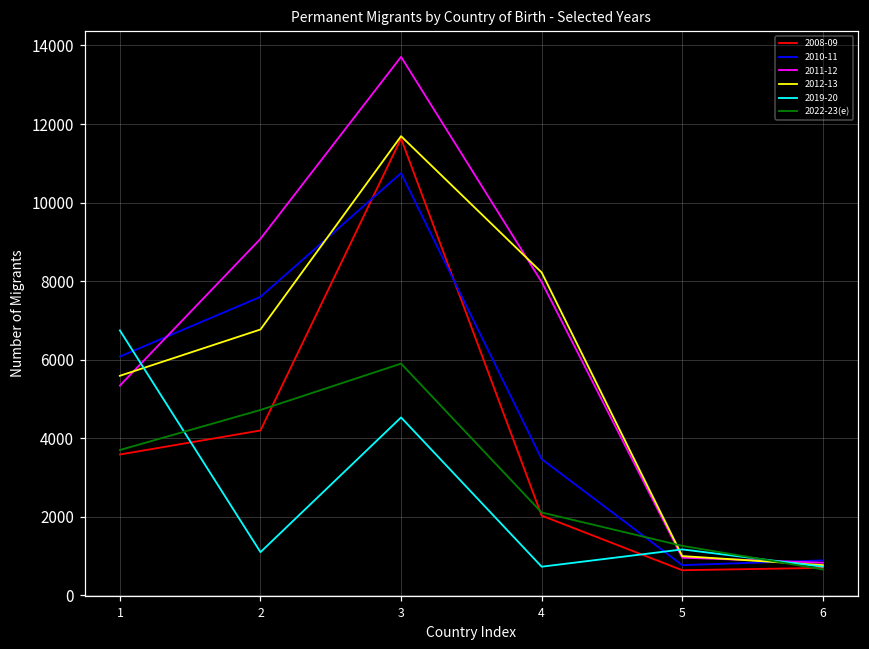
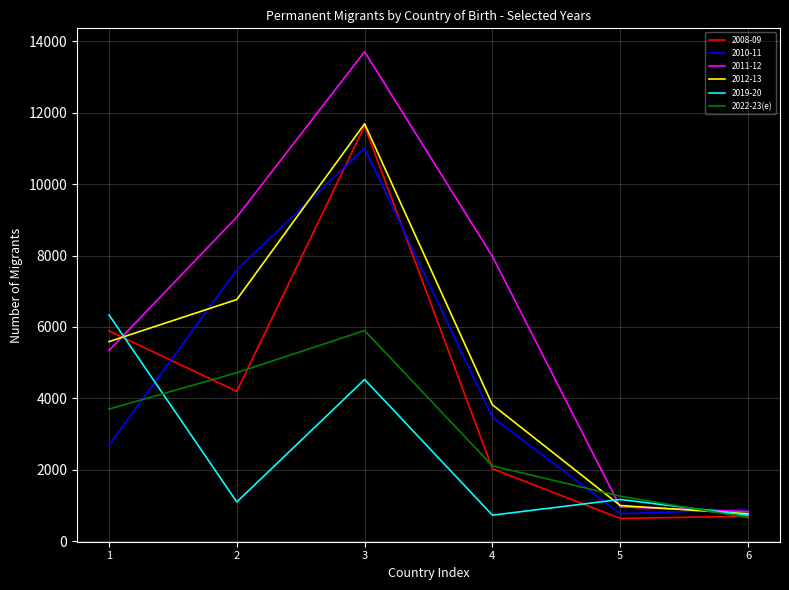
  {
    "2008-09": {
-     "1": 3600,
+     "1": 5900,
      "2": 4200,
      "4": 2000,
      "5": 600
    },
    "2010-11": {
-     "1": 6100,
+     "1": 2700,
      "2": 7600,
-     "3": 10800,
+     "3": 11000,
      "4": 3500,
      "5": 800
    },
    "2011-12": {
      "1": 5300,
      "2": 9100,
      "3": 13700,
      "4": 8000
    },
    "2012-13": {
      "1": 5600,
      "2": 6800,
-     "4": 8200
+     "4": 3800
    },
    "2019-20": {
-     "1": 6700,
+     "1": 6300,
      "2": 1100,
      "3": 4500,
      "4": 700,
      "5": 1200
    },
    "2022-23(e)": {
      "1": 3700,
      "2": 4700,
      "3": 5900,
      "4": 2100,
      "5": 1300
    }
  }
